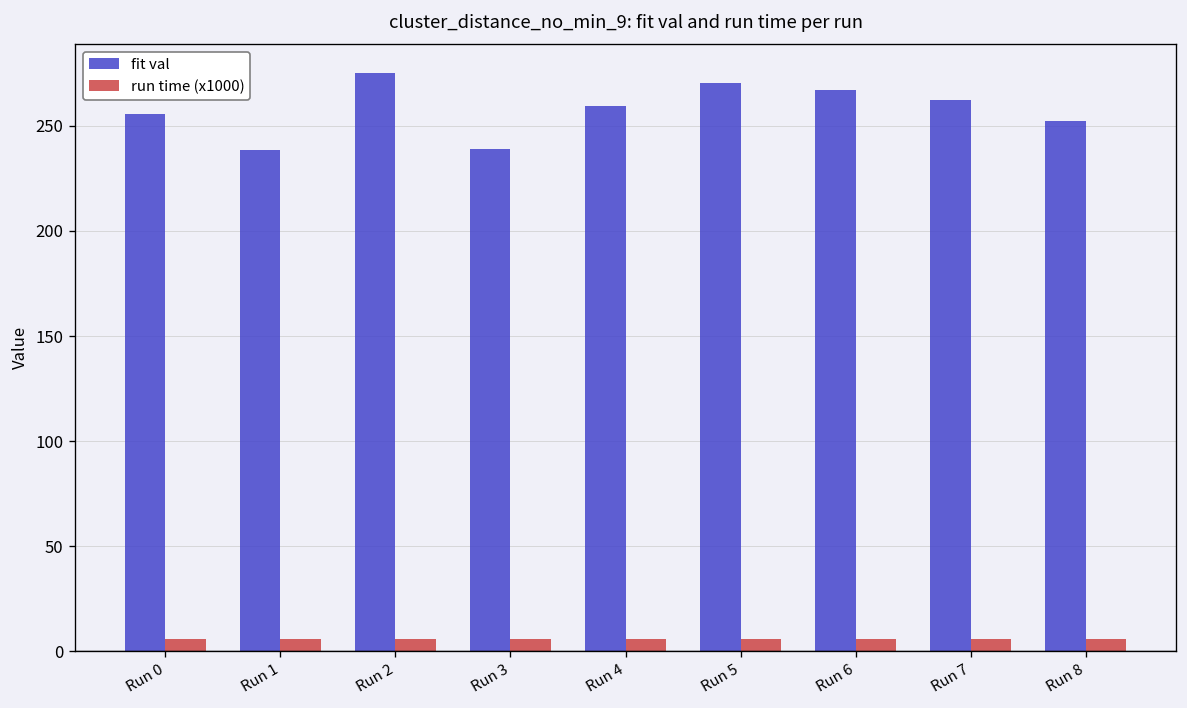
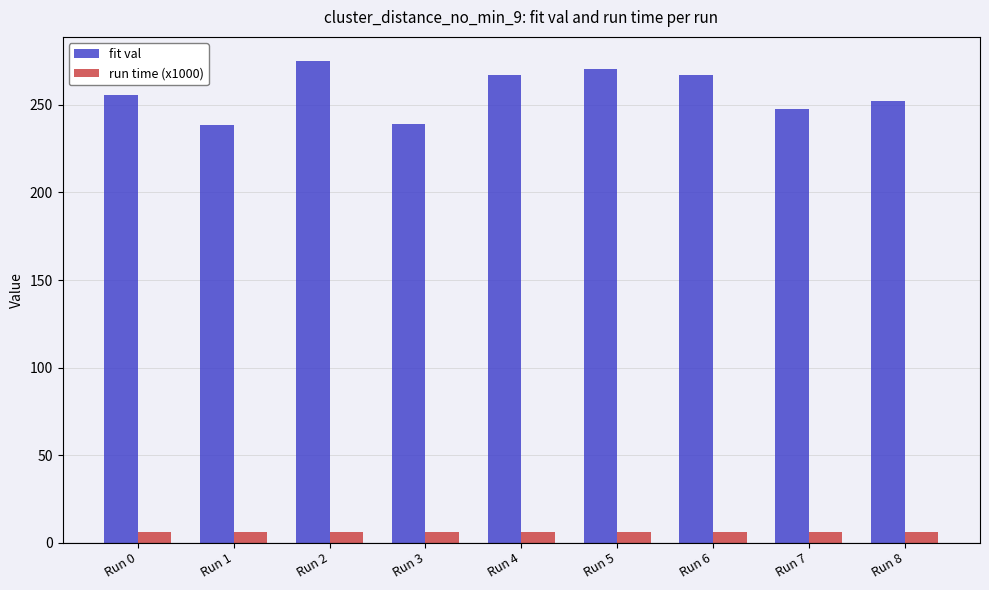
  {
    "fit val": {
      "Run 0": 256,
      "Run 1": 239,
      "Run 2": 275,
      "Run 3": 239,
-     "Run 4": 259,
+     "Run 4": 267,
      "Run 5": 270,
      "Run 6": 267,
-     "Run 7": 263,
+     "Run 7": 248,
      "Run 8": 252
    },
    "run time (x1000)": {
      "Run 0": 6,
      "Run 1": 6,
      "Run 2": 6,
      "Run 3": 6,
      "Run 4": 6,
      "Run 5": 6,
      "Run 6": 6,
      "Run 7": 6,
      "Run 8": 6
    }
  }
